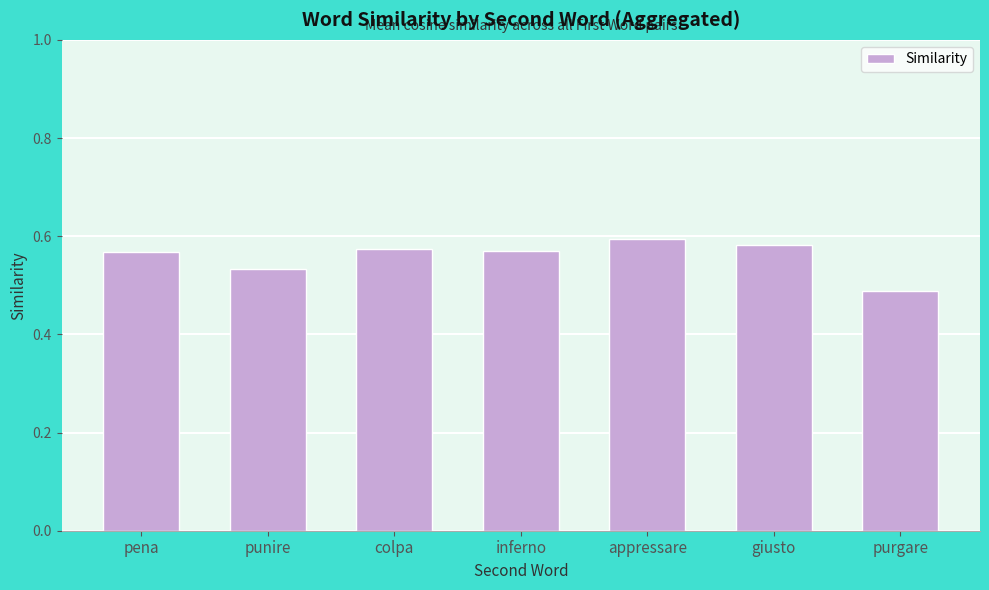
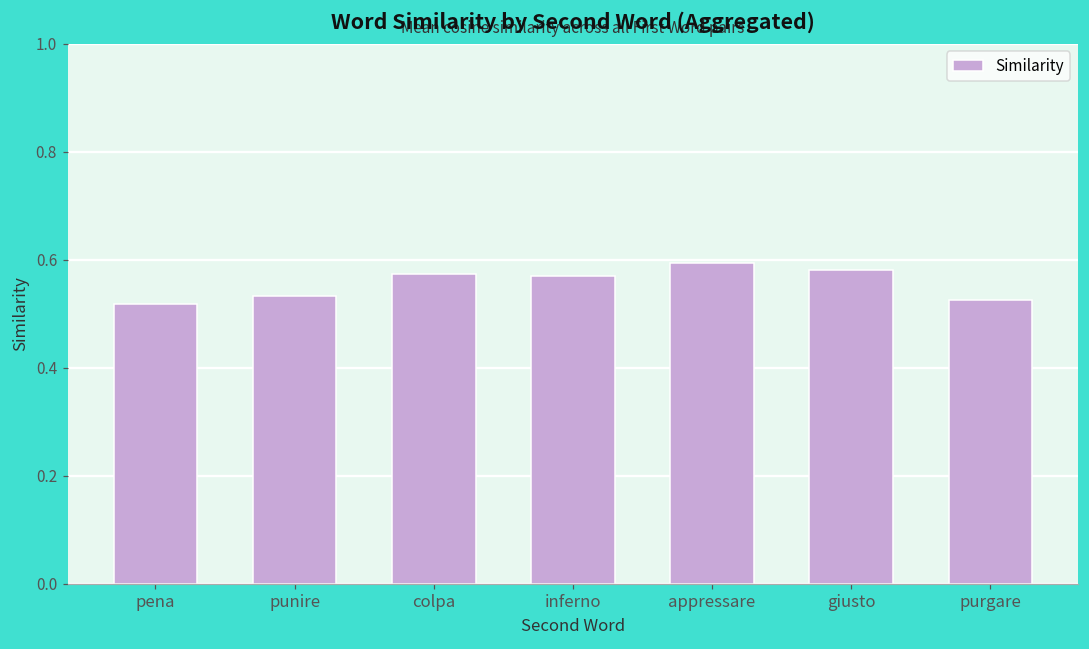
  {
-   "pena": 0.57,
+   "pena": 0.52,
    "punire": 0.53,
    "colpa": 0.57,
    "inferno": 0.57,
    "appressare": 0.59,
    "giusto": 0.58,
-   "purgare": 0.49
+   "purgare": 0.52
  }
